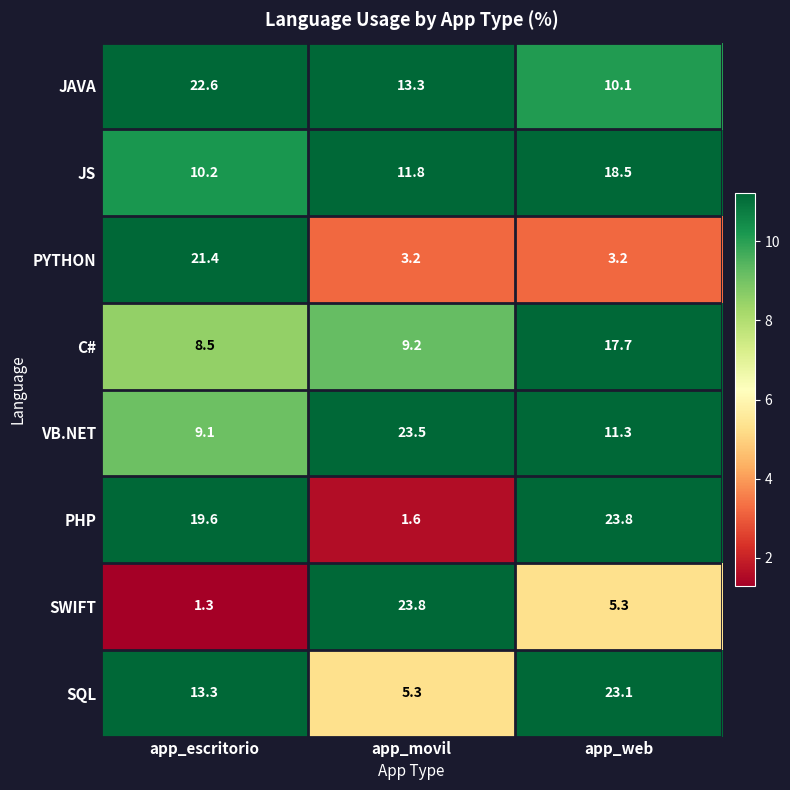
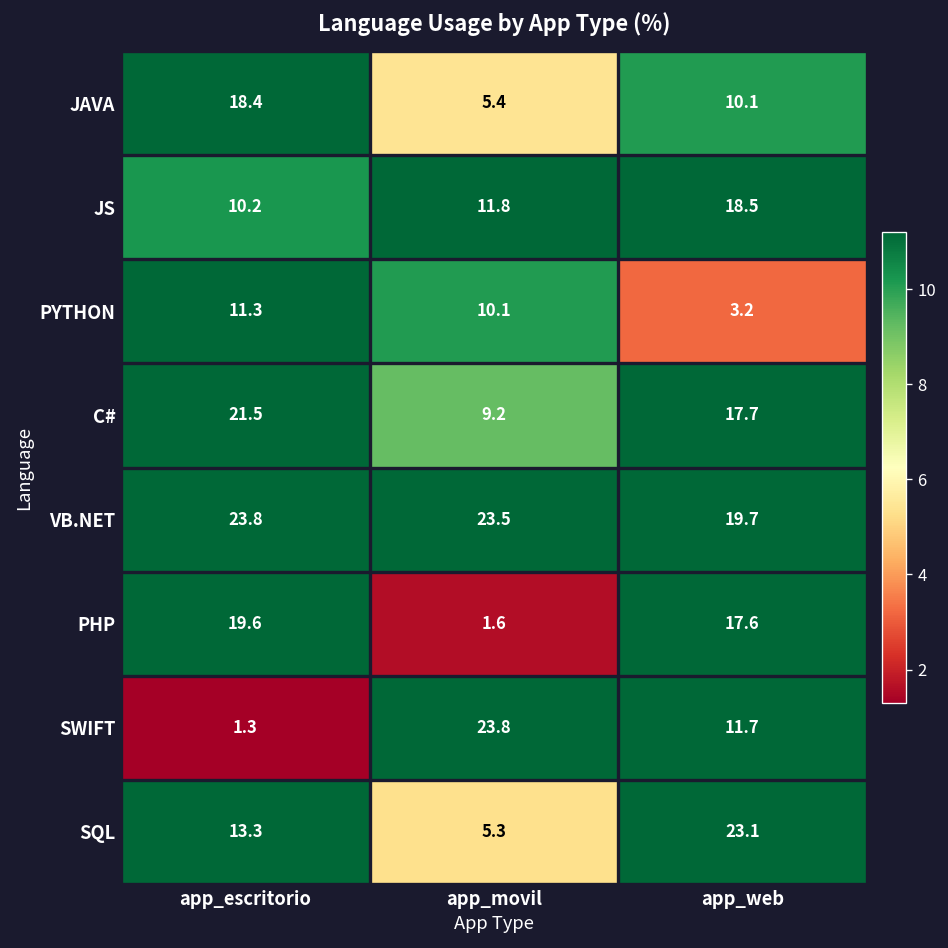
  {
    "JAVA": {
-     "app_escritorio": 22.6,
-     "app_movil": 13.3,
+     "app_escritorio": 18.4,
+     "app_movil": 5.4,
      "app_web": 10.1
    },
    "JS": {
      "app_escritorio": 10.2,
      "app_movil": 11.8,
      "app_web": 18.5
    },
    "PYTHON": {
-     "app_escritorio": 21.4,
-     "app_movil": 3.2,
+     "app_escritorio": 11.3,
+     "app_movil": 10.1,
      "app_web": 3.2
    },
    "C#": {
-     "app_escritorio": 8.5,
+     "app_escritorio": 21.5,
      "app_movil": 9.2,
      "app_web": 17.7
    },
    "VB.NET": {
-     "app_escritorio": 9.1,
+     "app_escritorio": 23.8,
      "app_movil": 23.5,
-     "app_web": 11.3
+     "app_web": 19.7
    },
    "PHP": {
      "app_escritorio": 19.6,
      "app_movil": 1.6,
-     "app_web": 23.8
+     "app_web": 17.6
    },
    "SWIFT": {
      "app_escritorio": 1.3,
      "app_movil": 23.8,
-     "app_web": 5.3
+     "app_web": 11.7
    },
    "SQL": {
      "app_escritorio": 13.3,
      "app_movil": 5.3,
      "app_web": 23.1
    }
  }
